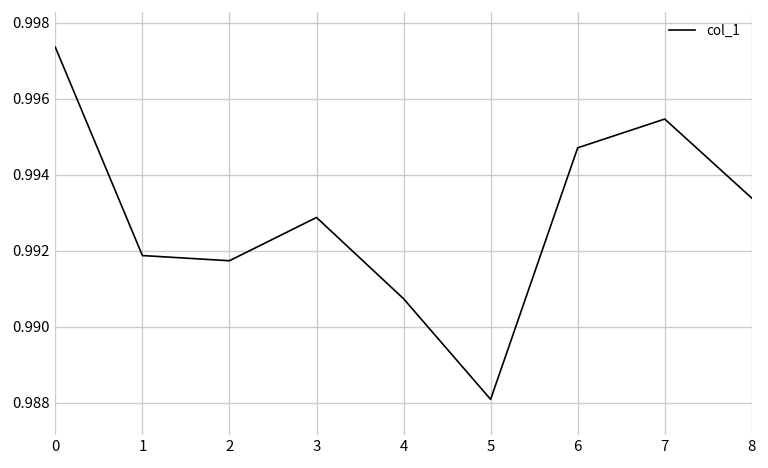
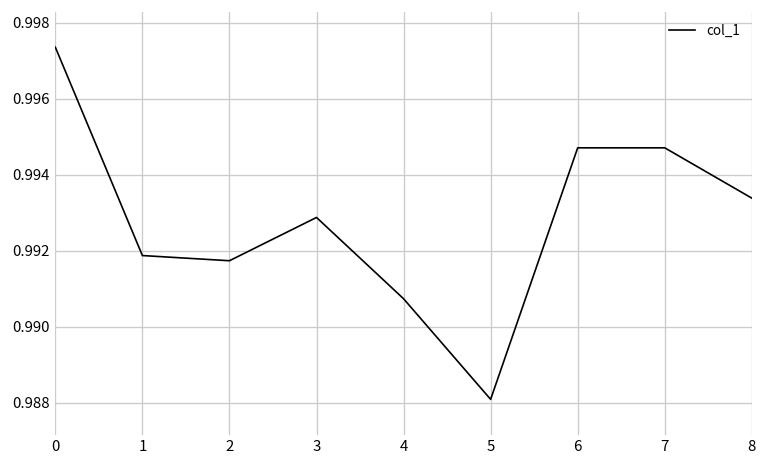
  {
    "0": 0.9974,
    "1": 0.9919,
    "2": 0.9917,
    "3": 0.9929,
    "4": 0.9907,
    "5": 0.9881,
    "6": 0.9947,
-   "7": 0.9955,
+   "7": 0.9947,
    "8": 0.9934
  }
